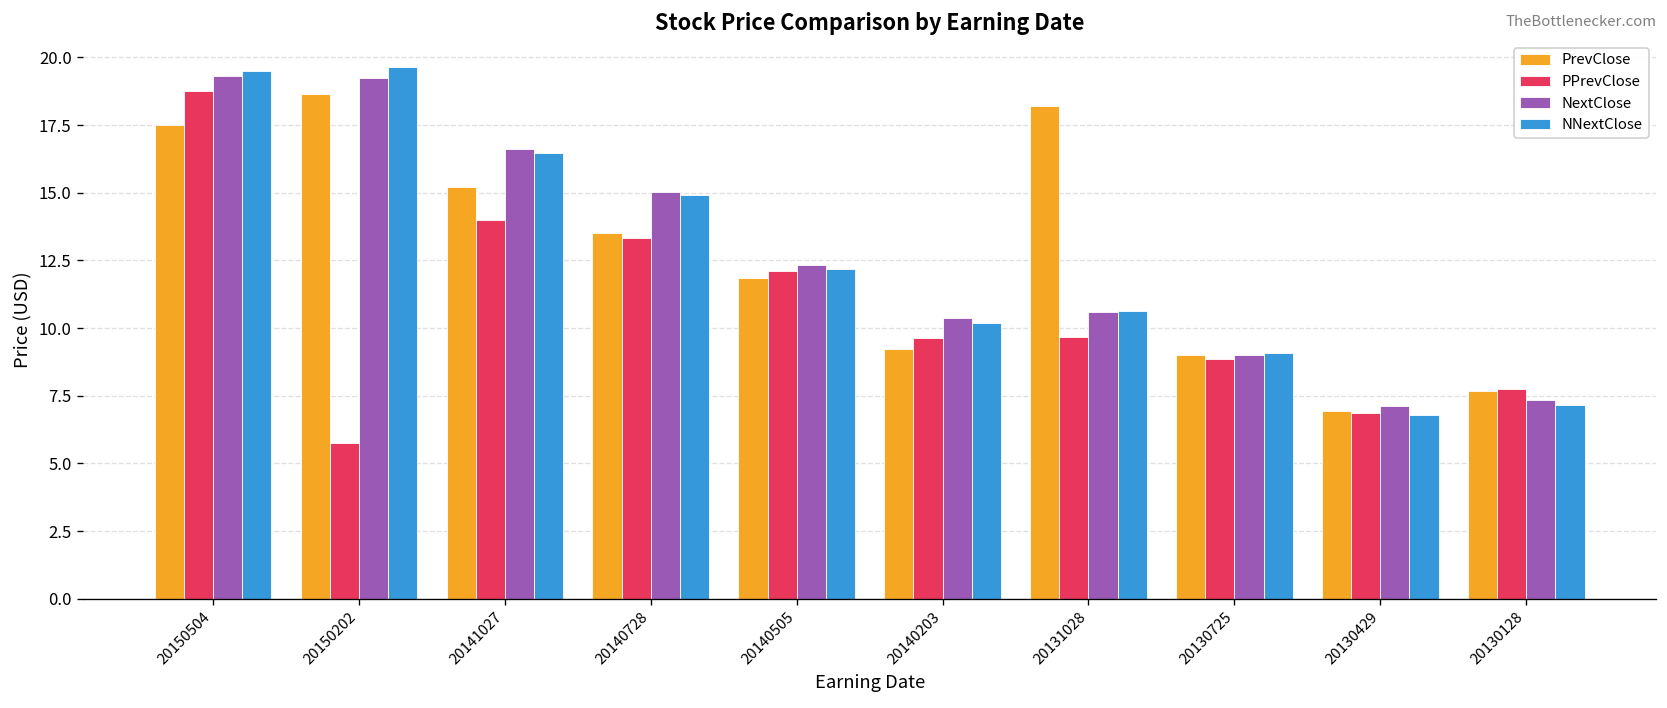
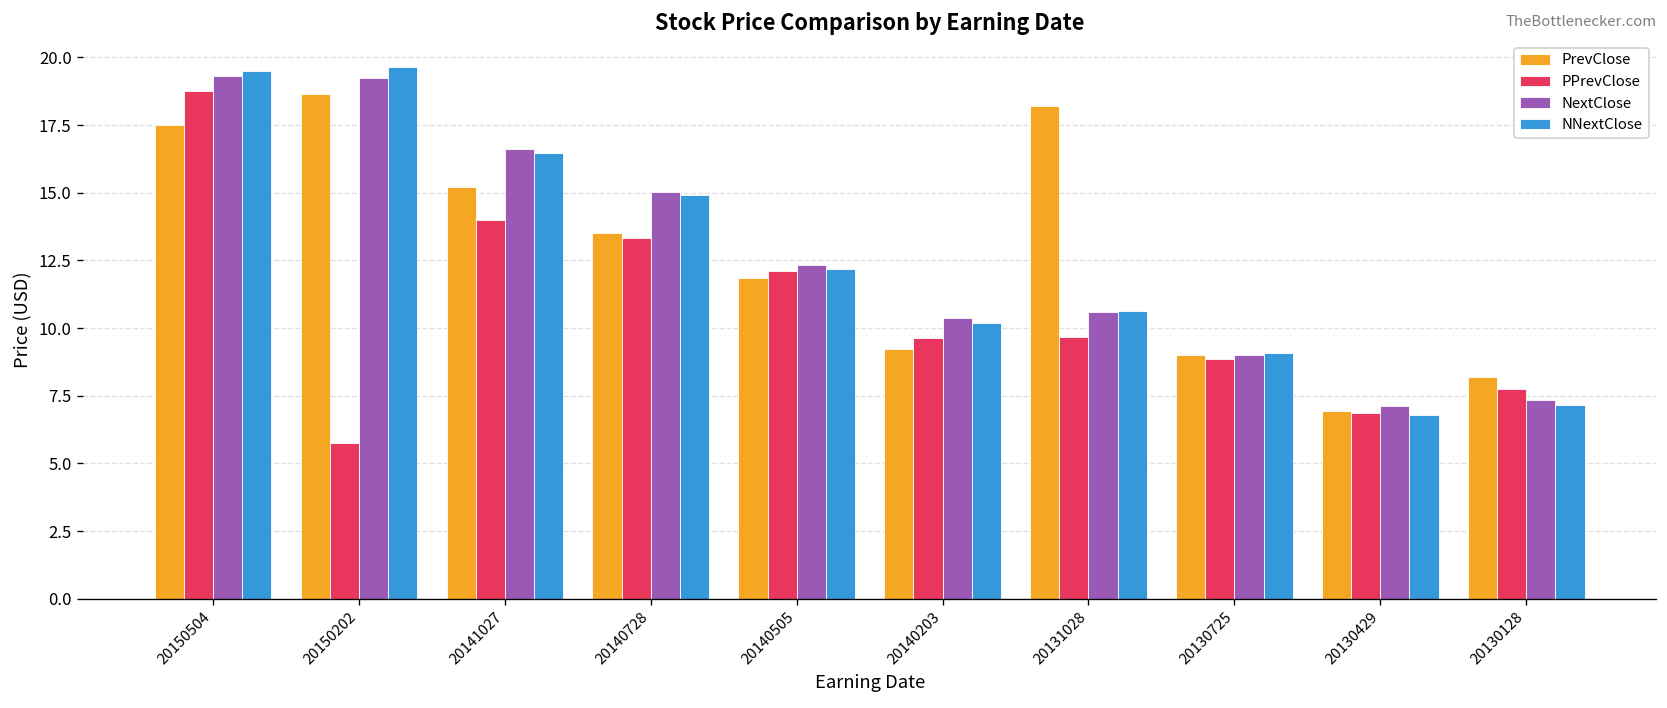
  {
    "PrevClose": {
      "20150504": 17.5,
      "20150202": 18.6,
      "20141027": 15.2,
      "20140728": 13.5,
      "20140505": 11.9,
      "20140203": 9.2,
      "20131028": 18.2,
      "20130725": 9.0,
      "20130429": 6.9,
-     "20130128": 7.7
+     "20130128": 8.2
    },
    "PPrevClose": {
      "20150504": 18.8,
      "20150202": 5.7,
      "20141027": 14.0,
      "20140728": 13.3,
      "20140505": 12.1,
      "20140203": 9.7,
      "20131028": 9.7,
      "20130725": 8.9,
      "20130429": 6.9,
      "20130128": 7.8
    },
    "NextClose": {
      "20150504": 19.3,
      "20150202": 19.3,
      "20141027": 16.6,
      "20140728": 15.0,
      "20140505": 12.3,
      "20140203": 10.4,
      "20131028": 10.6,
      "20130725": 9.0,
      "20130429": 7.1,
      "20130128": 7.3
    },
    "NNextClose": {
      "20150504": 19.5,
      "20150202": 19.7,
      "20141027": 16.5,
      "20140728": 14.9,
      "20140505": 12.2,
      "20140203": 10.2,
      "20131028": 10.6,
      "20130725": 9.1,
      "20130429": 6.8,
      "20130128": 7.2
    }
  }
